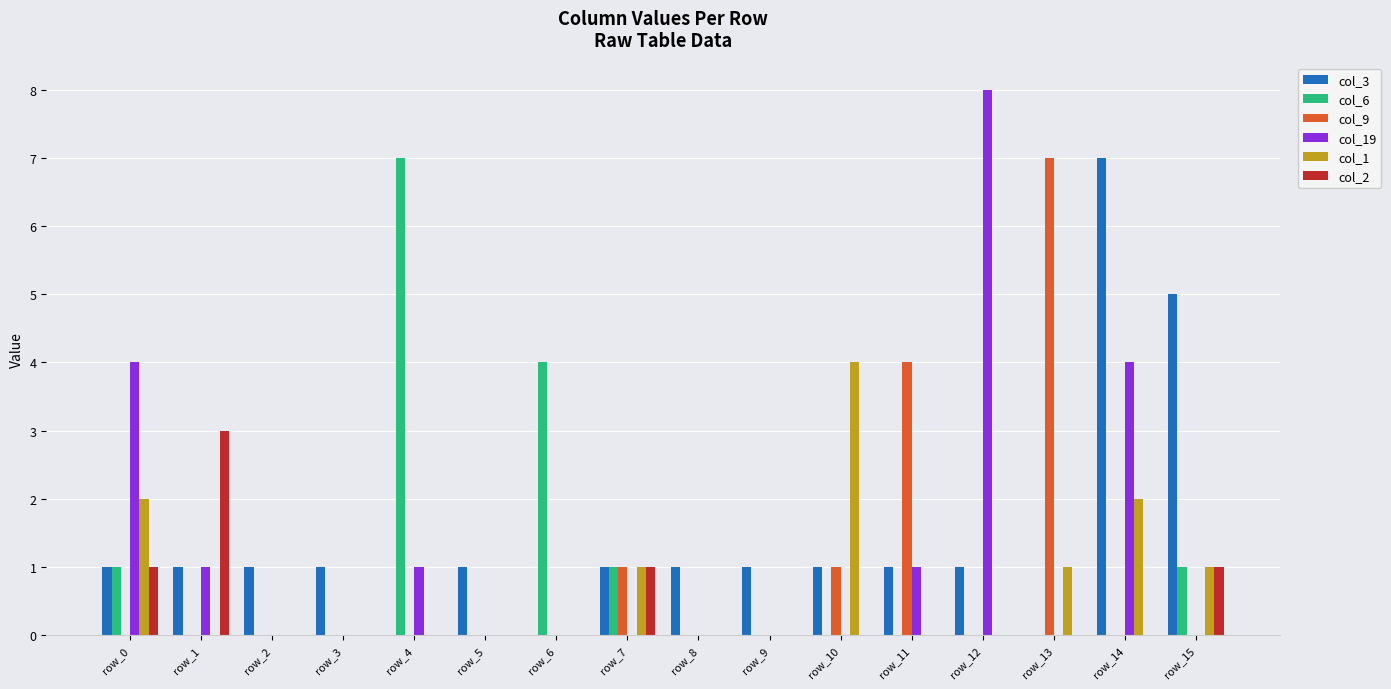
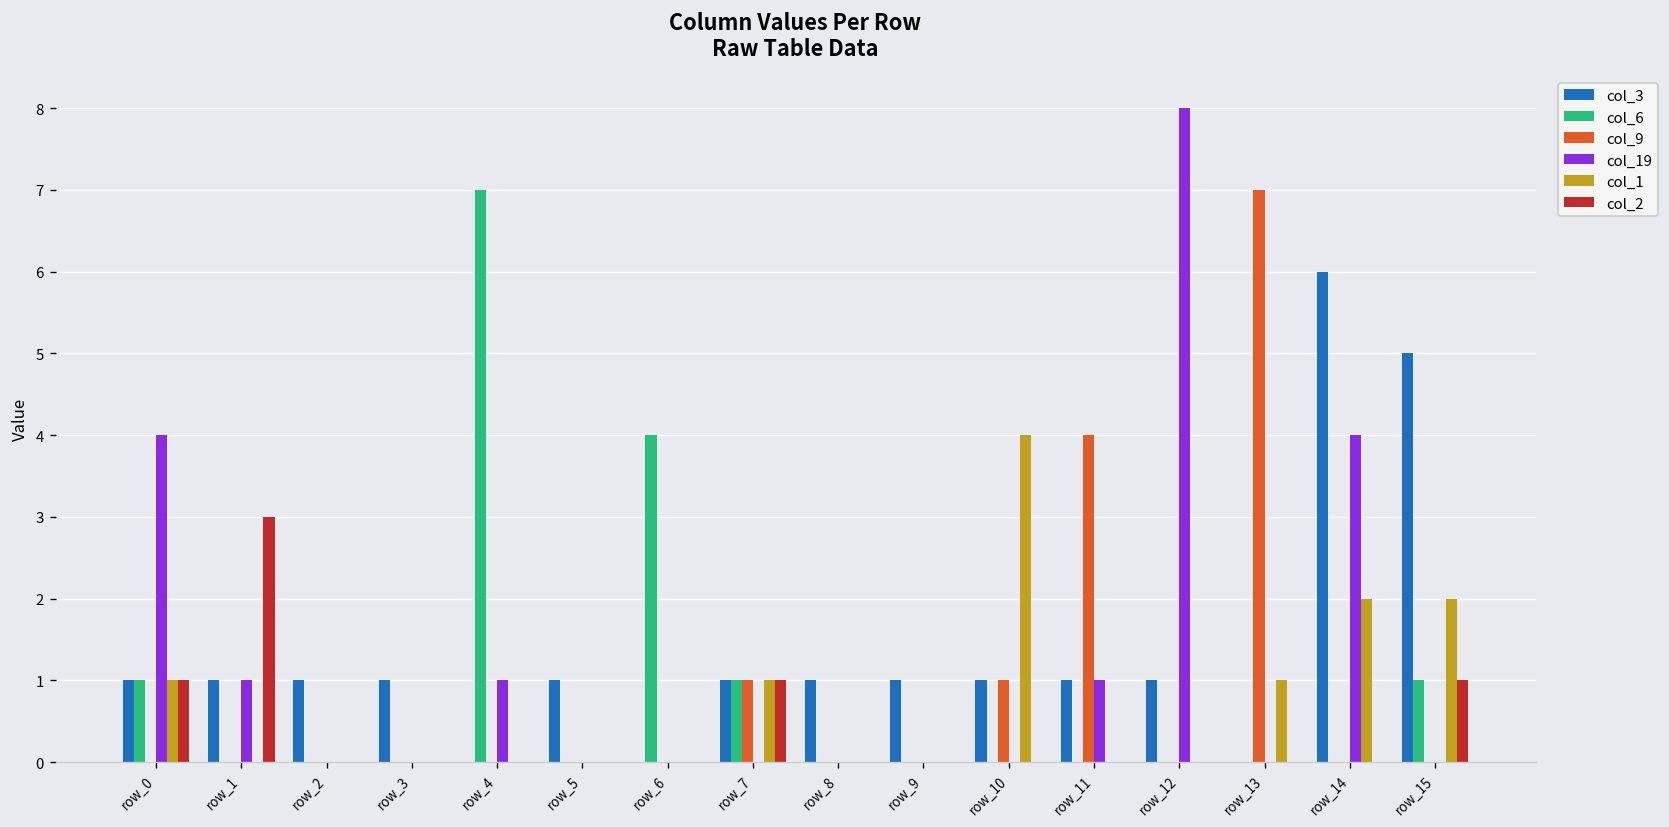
  {
    "col_3": {
      "row_0": 1,
      "row_1": 1,
      "row_2": 1,
      "row_3": 1,
      "row_4": 0,
      "row_5": 1,
      "row_6": 0,
      "row_7": 1,
      "row_8": 1,
      "row_9": 1,
      "row_10": 1,
      "row_11": 1,
      "row_12": 1,
      "row_13": 0,
-     "row_14": 7,
+     "row_14": 6,
      "row_15": 5
    },
    "col_6": {
      "row_0": 1,
      "row_1": 0,
      "row_2": 0,
      "row_3": 0,
      "row_4": 7,
      "row_5": 0,
      "row_6": 4,
      "row_7": 1,
      "row_8": 0,
      "row_9": 0,
      "row_10": 0,
      "row_11": 0,
      "row_12": 0,
      "row_13": 0,
      "row_14": 0,
      "row_15": 1
    },
    "col_19": {
      "row_0": 4,
      "row_1": 1,
      "row_2": 0,
      "row_3": 0,
      "row_4": 1,
      "row_5": 0,
      "row_6": 0,
      "row_7": 0,
      "row_8": 0,
      "row_9": 0,
      "row_10": 0,
      "row_11": 1,
      "row_12": 8,
      "row_13": 0,
      "row_14": 4,
      "row_15": 0
    },
    "col_1": {
-     "row_0": 2,
+     "row_0": 1,
      "row_1": 0,
      "row_2": 0,
      "row_3": 0,
      "row_4": 0,
      "row_5": 0,
      "row_6": 0,
      "row_7": 1,
      "row_8": 0,
      "row_9": 0,
      "row_10": 4,
      "row_11": 0,
      "row_12": 0,
      "row_13": 1,
      "row_14": 2,
-     "row_15": 1
+     "row_15": 2
    }
  }
